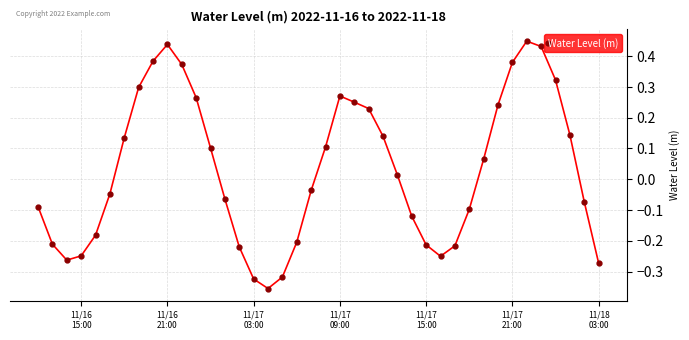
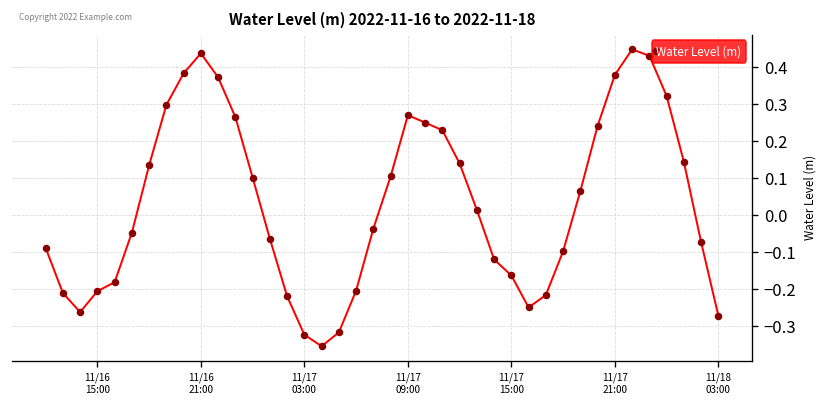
  {
-   "11/16 15:00": -0.25,
+   "11/16 15:00": -0.21,
    "11/16 21:00": 0.44,
    "11/17 03:00": -0.32,
    "11/17 09:00": 0.27,
-   "11/17 15:00": -0.21,
+   "11/17 15:00": -0.16,
    "11/17 21:00": 0.38,
    "11/18 03:00": -0.27
  }
